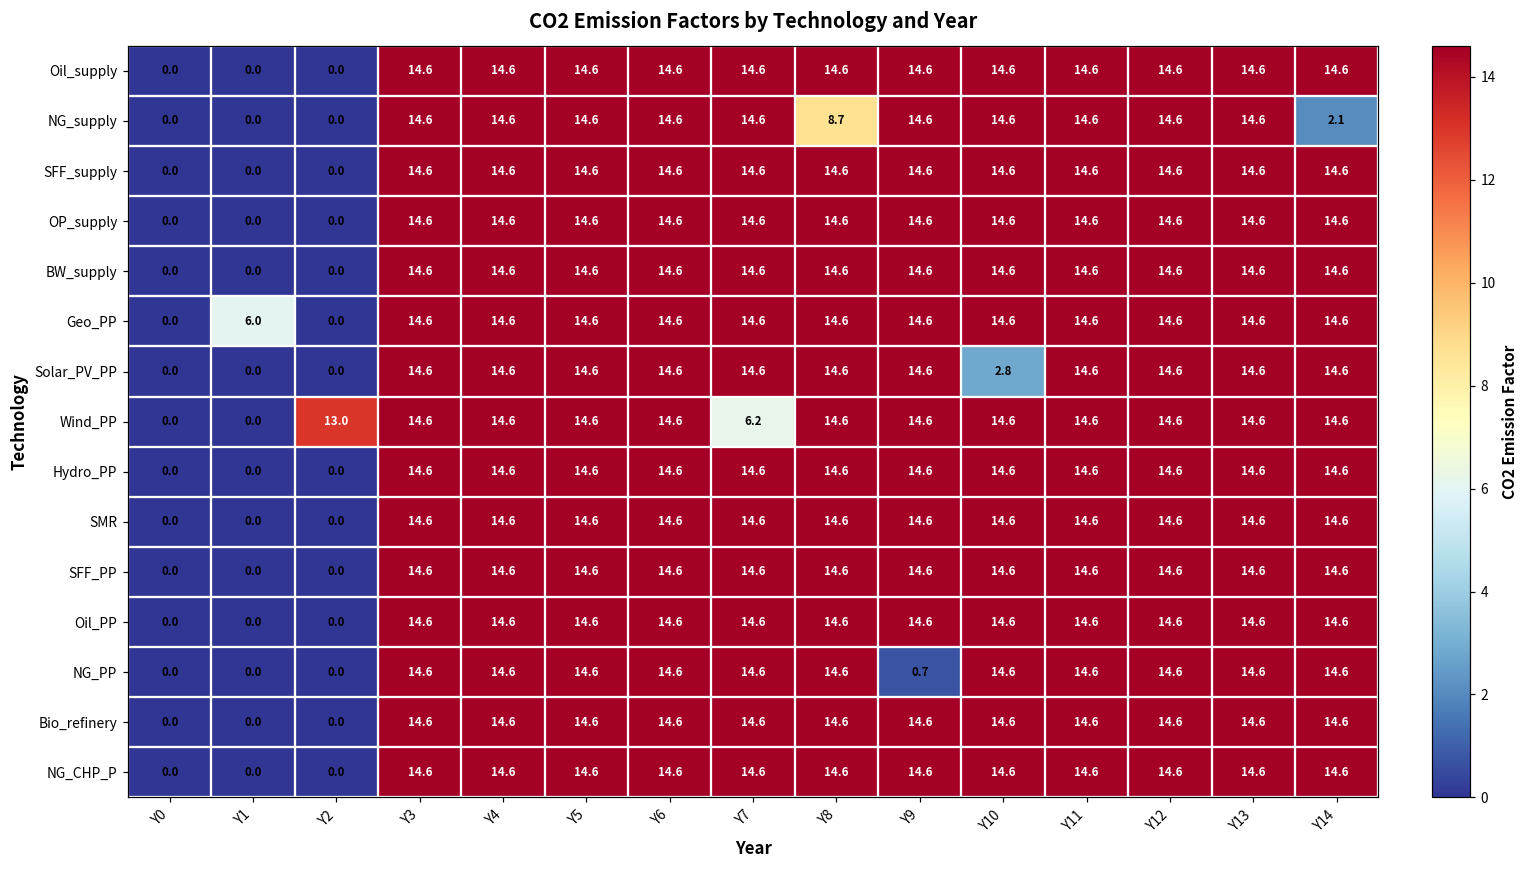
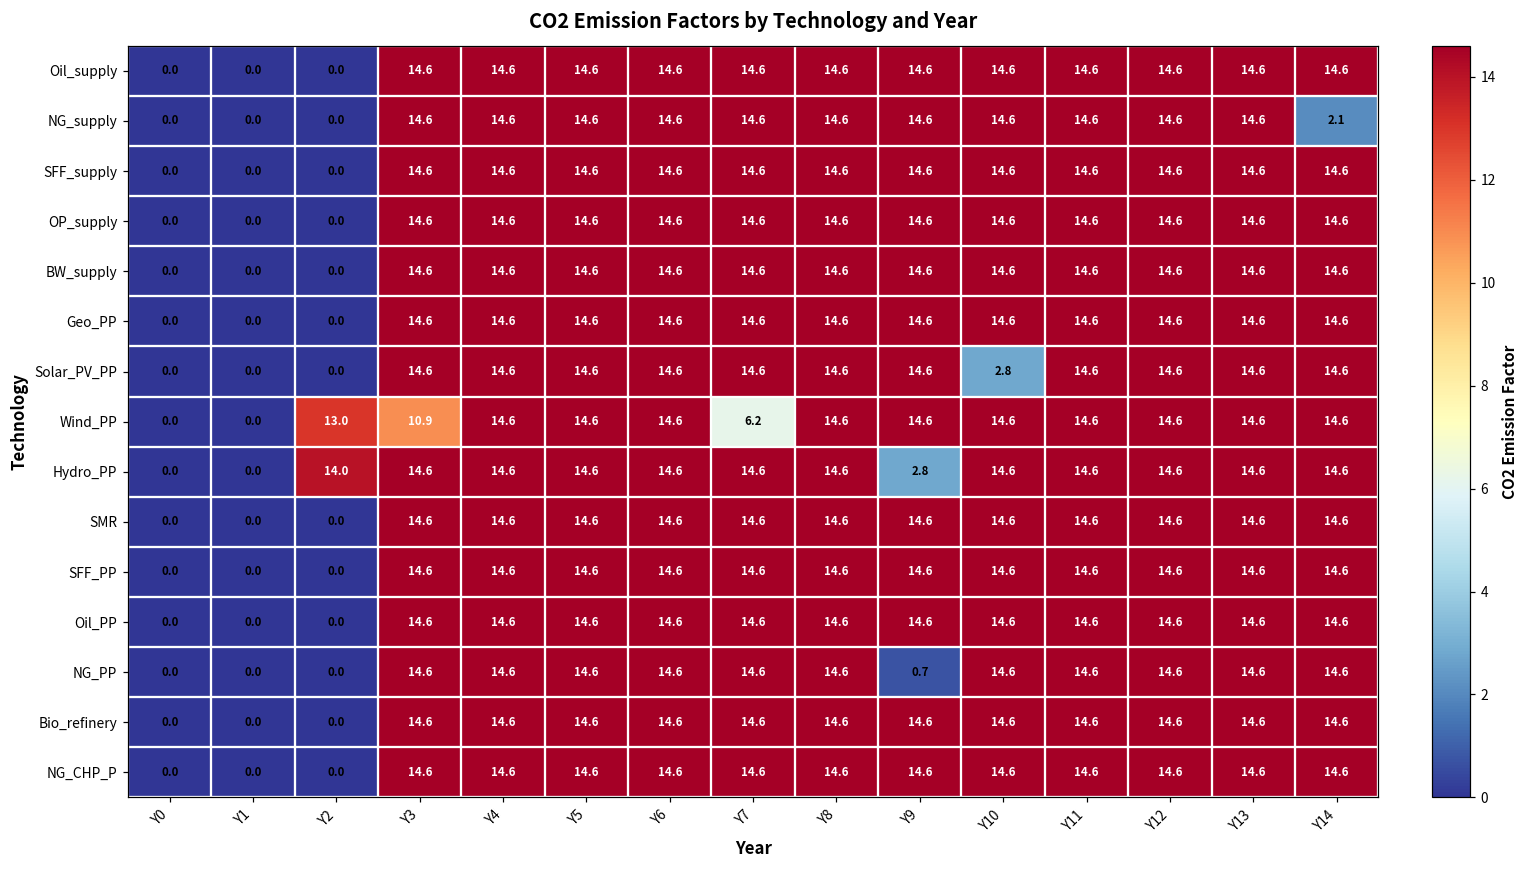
  {
    "NG_supply": {
      "Y0": 0.0,
      "Y1": 0.0,
      "Y2": 0.0,
      "Y3": 14.6,
      "Y4": 14.6,
      "Y5": 14.6,
      "Y6": 14.6,
      "Y7": 14.6,
-     "Y8": 8.7,
+     "Y8": 14.6,
      "Y9": 14.6,
      "Y10": 14.6,
      "Y11": 14.6,
      "Y12": 14.6,
      "Y13": 14.6,
      "Y14": 2.1
    },
    "Geo_PP": {
      "Y0": 0.0,
-     "Y1": 6.0,
+     "Y1": 0.0,
      "Y2": 0.0,
      "Y3": 14.6,
      "Y4": 14.6,
      "Y5": 14.6,
      "Y6": 14.6,
      "Y7": 14.6,
      "Y8": 14.6,
      "Y9": 14.6,
      "Y10": 14.6,
      "Y11": 14.6,
      "Y12": 14.6,
      "Y13": 14.6,
      "Y14": 14.6
    },
    "Wind_PP": {
      "Y0": 0.0,
      "Y1": 0.0,
      "Y2": 13.0,
-     "Y3": 14.6,
+     "Y3": 10.9,
      "Y4": 14.6,
      "Y5": 14.6,
      "Y6": 14.6,
      "Y7": 6.2,
      "Y8": 14.6,
      "Y9": 14.6,
      "Y10": 14.6,
      "Y11": 14.6,
      "Y12": 14.6,
      "Y13": 14.6,
      "Y14": 14.6
    },
    "Hydro_PP": {
      "Y0": 0.0,
      "Y1": 0.0,
-     "Y2": 0.0,
+     "Y2": 14.0,
      "Y3": 14.6,
      "Y4": 14.6,
      "Y5": 14.6,
      "Y6": 14.6,
      "Y7": 14.6,
      "Y8": 14.6,
-     "Y9": 14.6,
+     "Y9": 2.8,
      "Y10": 14.6,
      "Y11": 14.6,
      "Y12": 14.6,
      "Y13": 14.6,
      "Y14": 14.6
    }
  }
